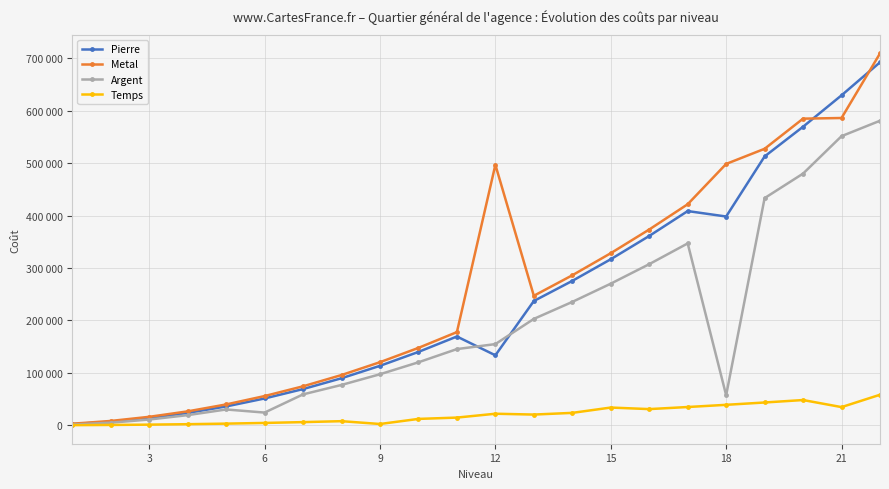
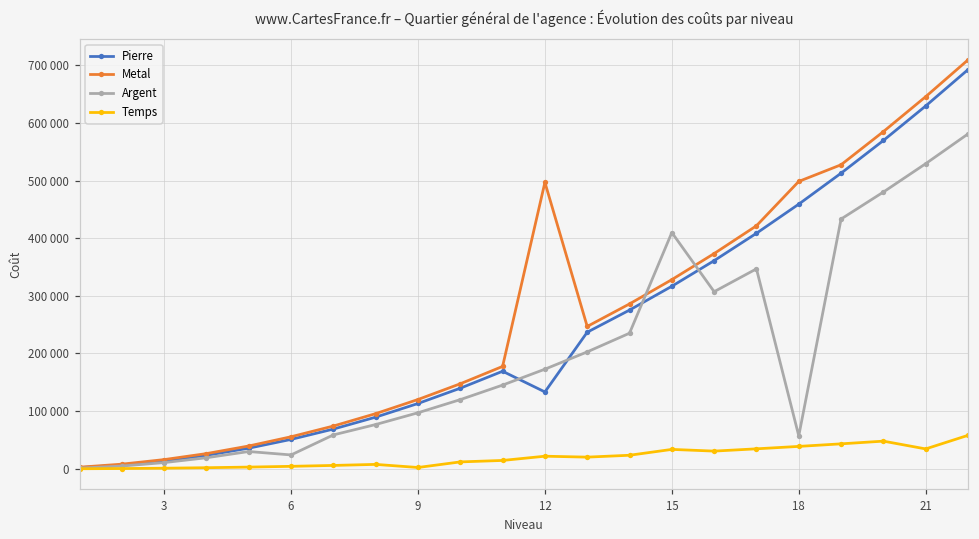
  {
    "Pierre": {
      "9": 110000,
      "12": 130000,
      "15": 320000,
-     "18": 400000,
+     "18": 460000,
      "21": 630000
    },
    "Metal": {
      "9": 120000,
      "12": 500000,
      "15": 330000,
      "18": 500000,
-     "21": 590000
+     "21": 650000
    },
    "Argent": {
      "6": 20000,
      "9": 100000,
-     "12": 150000,
-     "15": 270000,
+     "12": 170000,
+     "15": 410000,
      "18": 60000,
-     "21": 550000
+     "21": 530000
    },
    "Temps": {
      "3": 0,
      "6": 0,
      "9": 0,
      "12": 20000,
      "15": 30000,
      "18": 40000,
      "21": 30000
    }
  }
